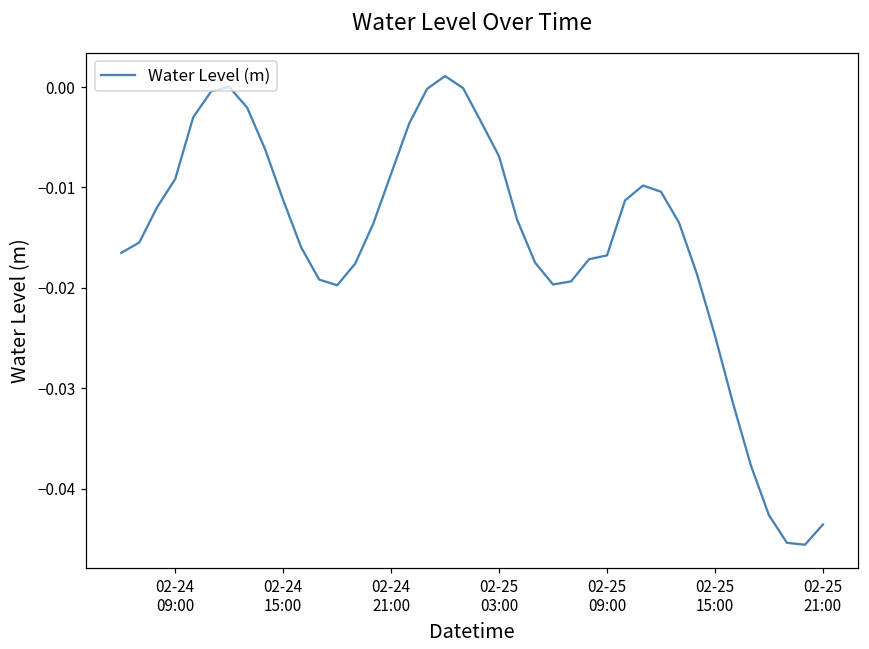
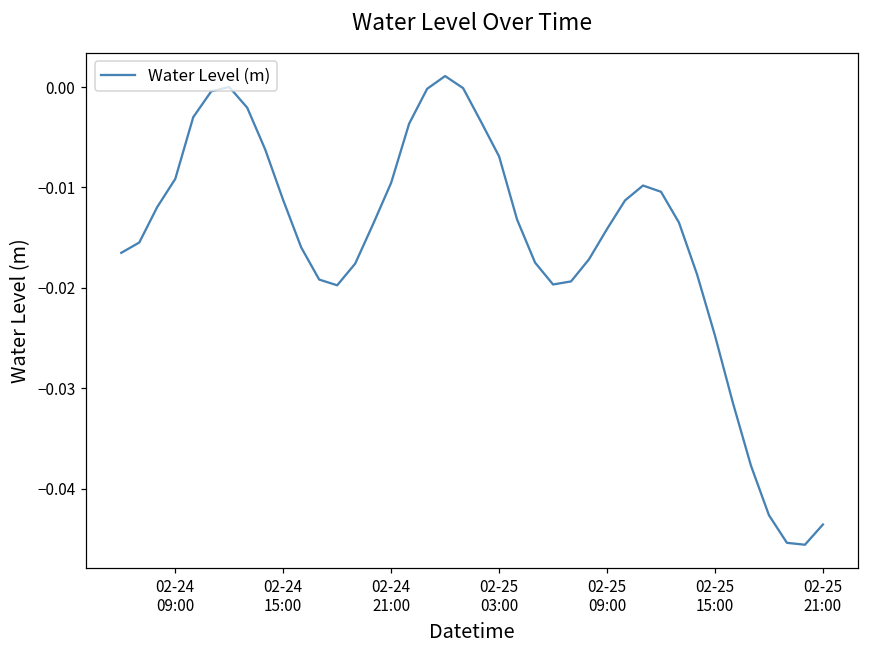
  {
    "02-24 09:00": -0.009,
    "02-24 15:00": -0.011,
-   "02-24 21:00": -0.009,
+   "02-24 21:00": -0.010,
    "02-25 03:00": -0.007,
-   "02-25 09:00": -0.017,
+   "02-25 09:00": -0.014,
    "02-25 15:00": -0.025,
    "02-25 21:00": -0.044
  }
